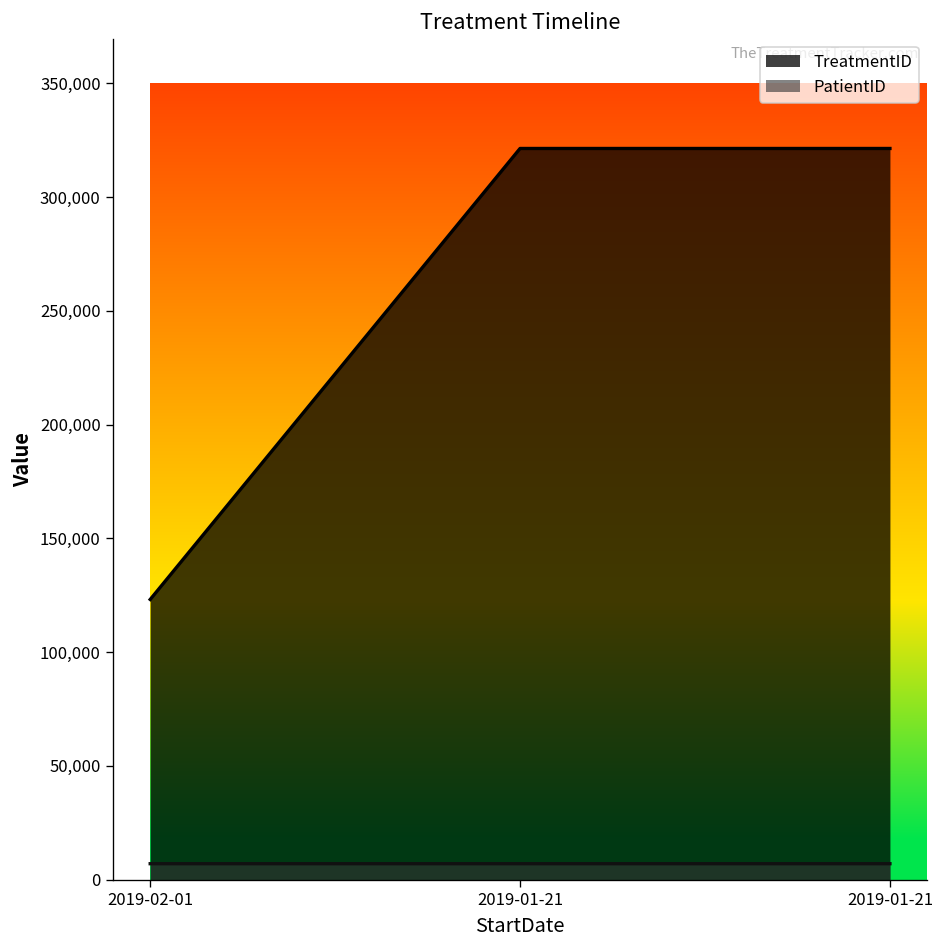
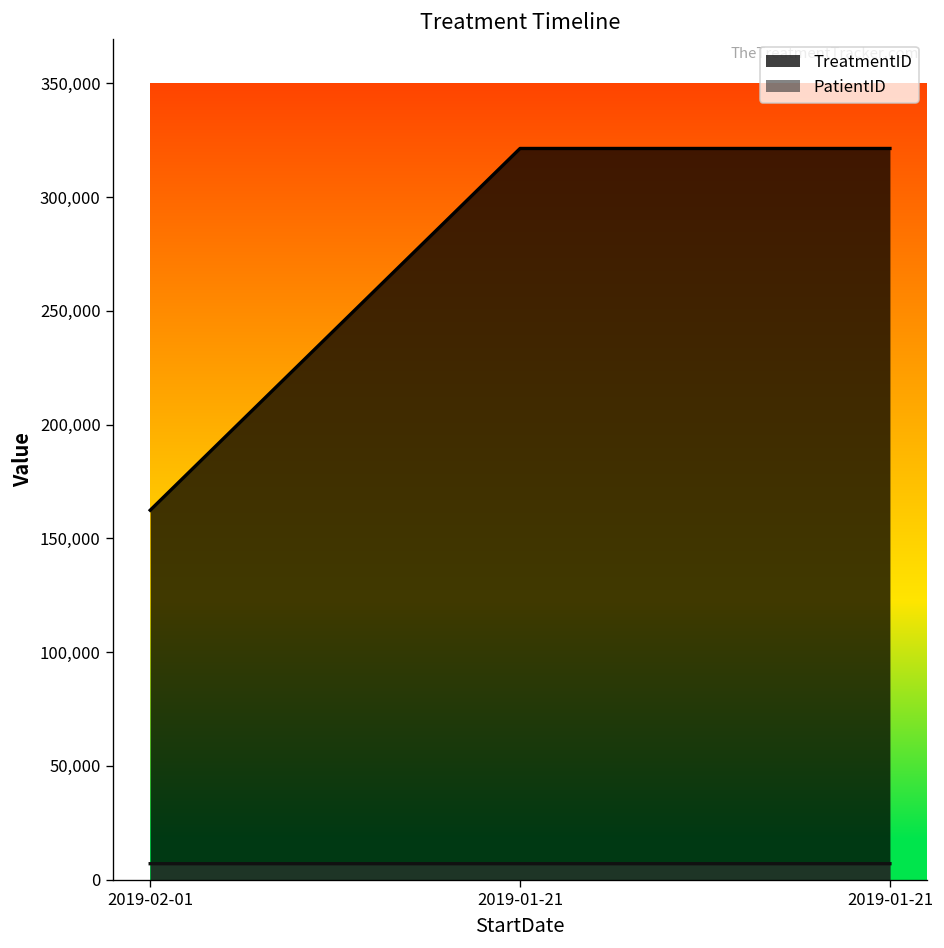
  {
    "TreatmentID": {
-     "2019-02-01": "123,000"
+     "2019-02-01": "162,000"
    },
    "PatientID": {
      "2019-02-01": "7,000"
    }
  }
